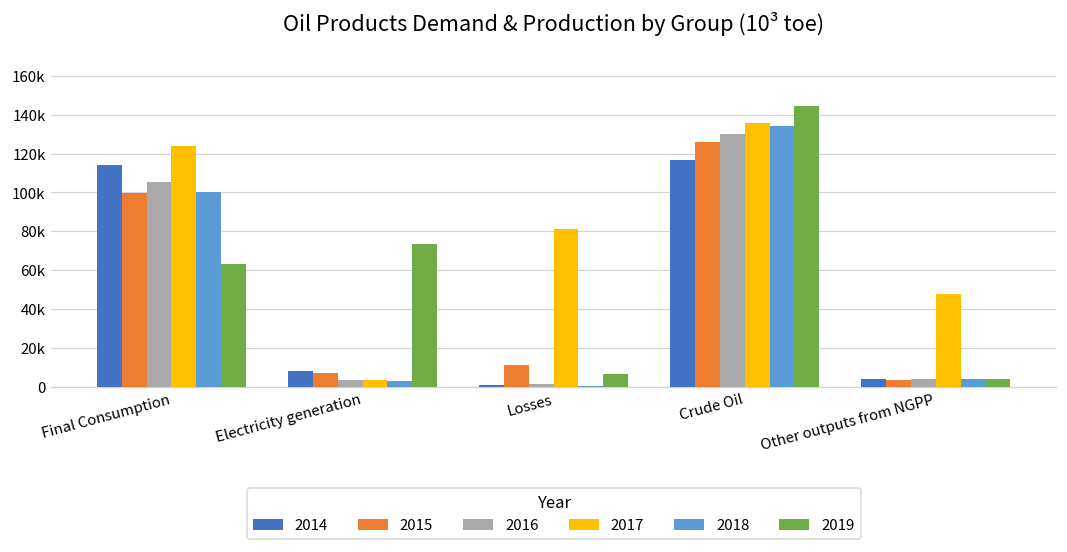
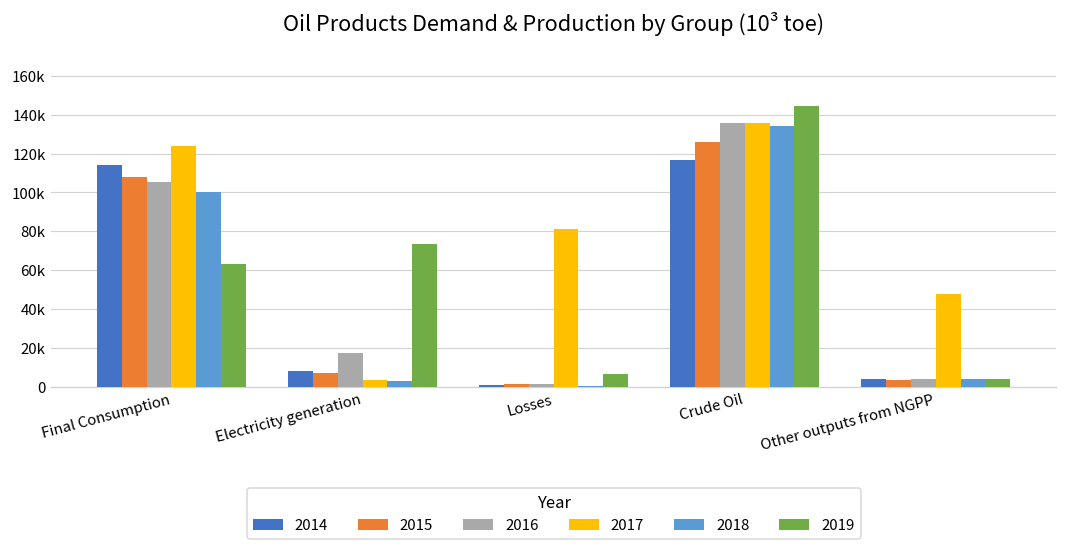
  {
    "2015": {
-     "Final Consumption": 100000,
+     "Final Consumption": 108000,
      "Electricity generation": 7000,
-     "Losses": 11000,
+     "Losses": 1000,
      "Crude Oil": 126000,
      "Other outputs from NGPP": 4000
    },
    "2016": {
      "Final Consumption": 105000,
-     "Electricity generation": 3000,
-     "Crude Oil": 130000,
+     "Electricity generation": 17000,
+     "Crude Oil": 136000,
      "Other outputs from NGPP": 4000
    },
    "2017": {
      "Final Consumption": 124000,
      "Electricity generation": 3000,
      "Losses": 81000,
      "Crude Oil": 136000,
      "Other outputs from NGPP": 48000
    },
    "2019": {
      "Final Consumption": 63000,
      "Electricity generation": 73000,
      "Losses": 6000,
      "Crude Oil": 144000,
      "Other outputs from NGPP": 4000
    }
  }
